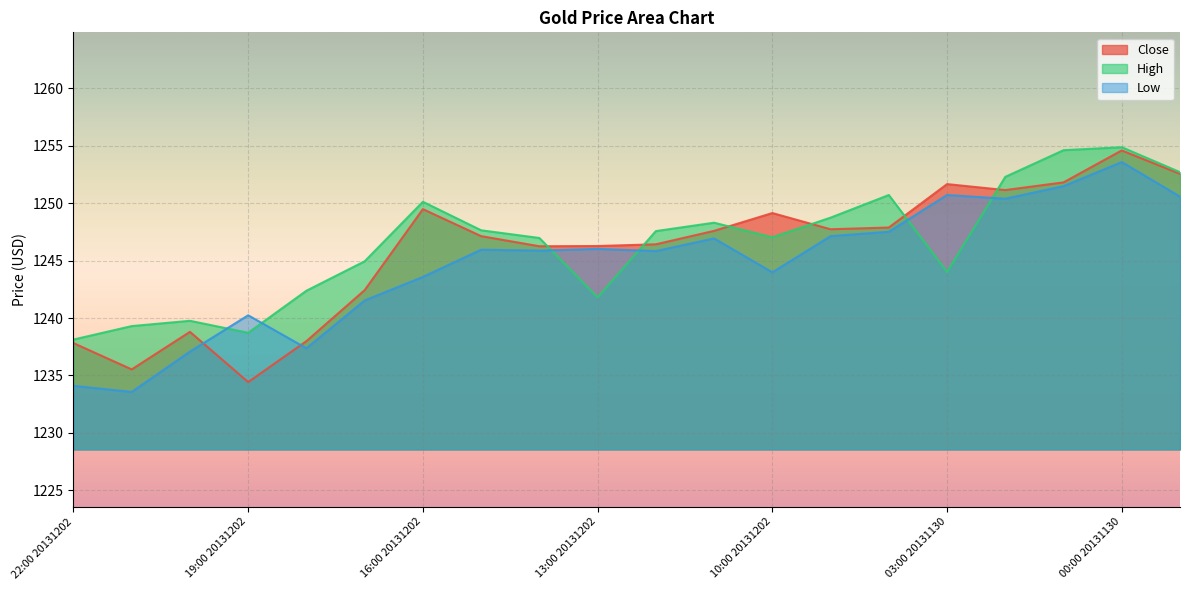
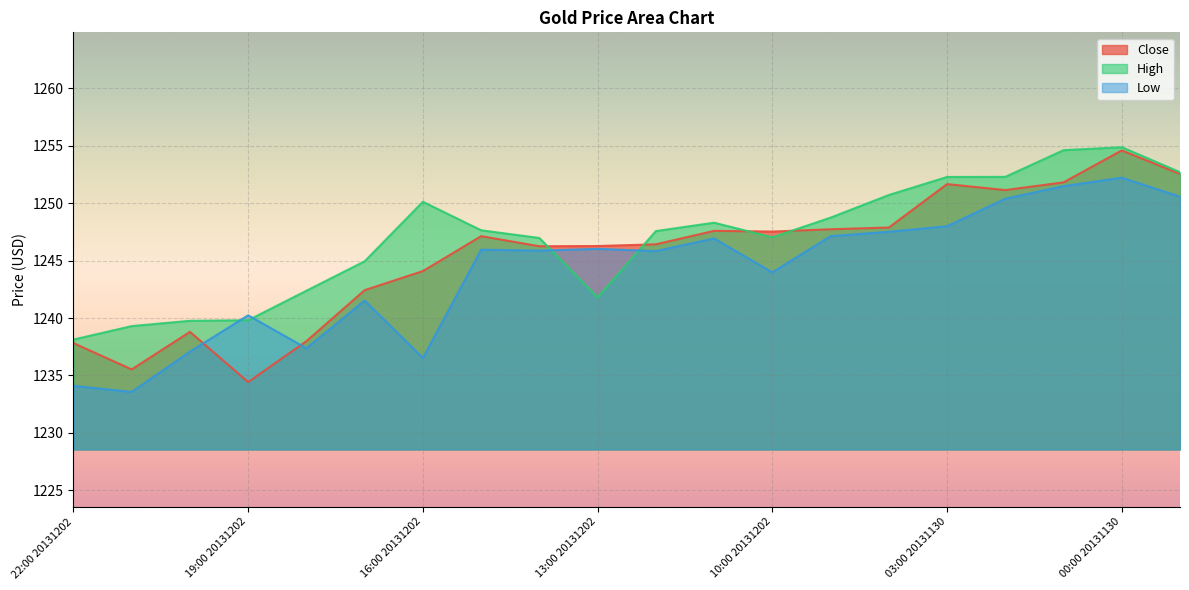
  {
    "Close": {
      "22:00 20131202": 1237.8,
      "19:00 20131202": 1234.4,
-     "16:00 20131202": 1249.5,
+     "16:00 20131202": 1244.1,
      "13:00 20131202": 1246.3,
-     "10:00 20131202": 1249.1,
+     "10:00 20131202": 1247.5,
      "03:00 20131130": 1251.7,
      "00:00 20131130": 1254.6
    },
    "High": {
      "22:00 20131202": 1238.1,
-     "19:00 20131202": 1238.7,
+     "19:00 20131202": 1239.8,
      "16:00 20131202": 1250.1,
      "13:00 20131202": 1241.8,
      "10:00 20131202": 1247.0,
-     "03:00 20131130": 1244.0,
+     "03:00 20131130": 1252.3,
      "00:00 20131130": 1254.9
    },
    "Low": {
      "22:00 20131202": 1234.1,
      "19:00 20131202": 1240.2,
-     "16:00 20131202": 1243.6,
+     "16:00 20131202": 1236.5,
      "13:00 20131202": 1246.0,
      "10:00 20131202": 1244.0,
-     "03:00 20131130": 1250.7,
-     "00:00 20131130": 1253.6
+     "03:00 20131130": 1248.0,
+     "00:00 20131130": 1252.2
    }
  }
